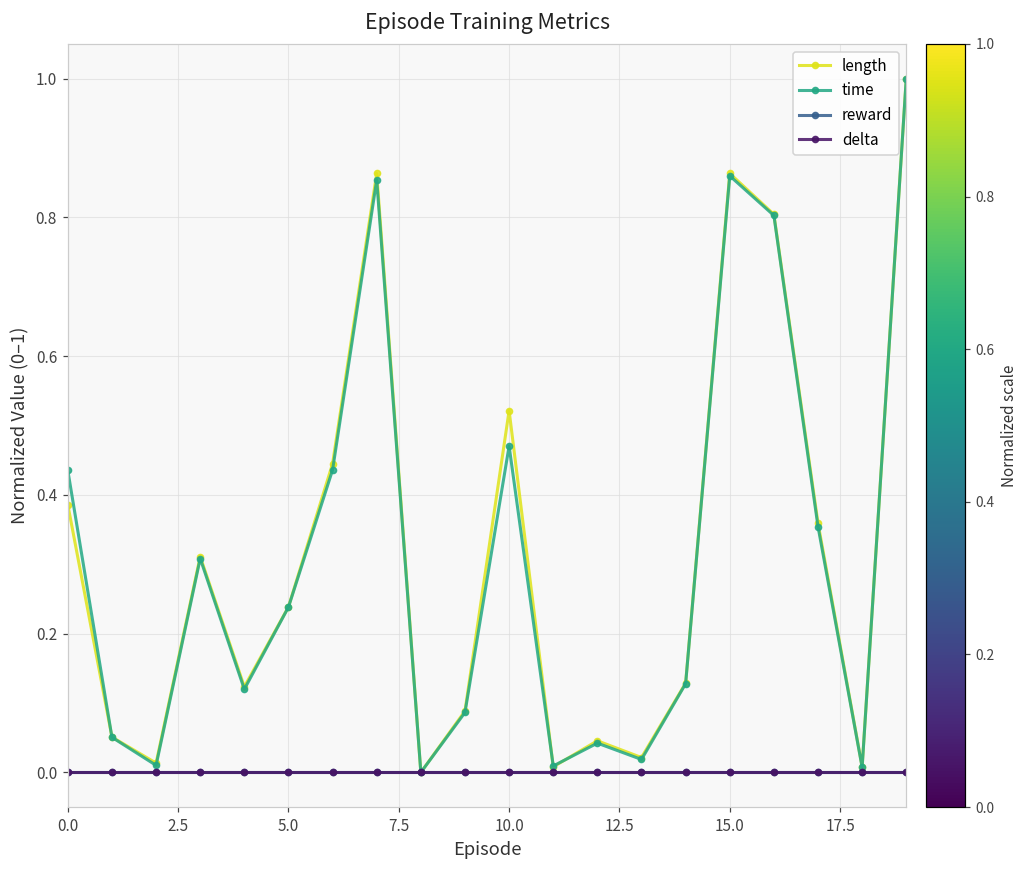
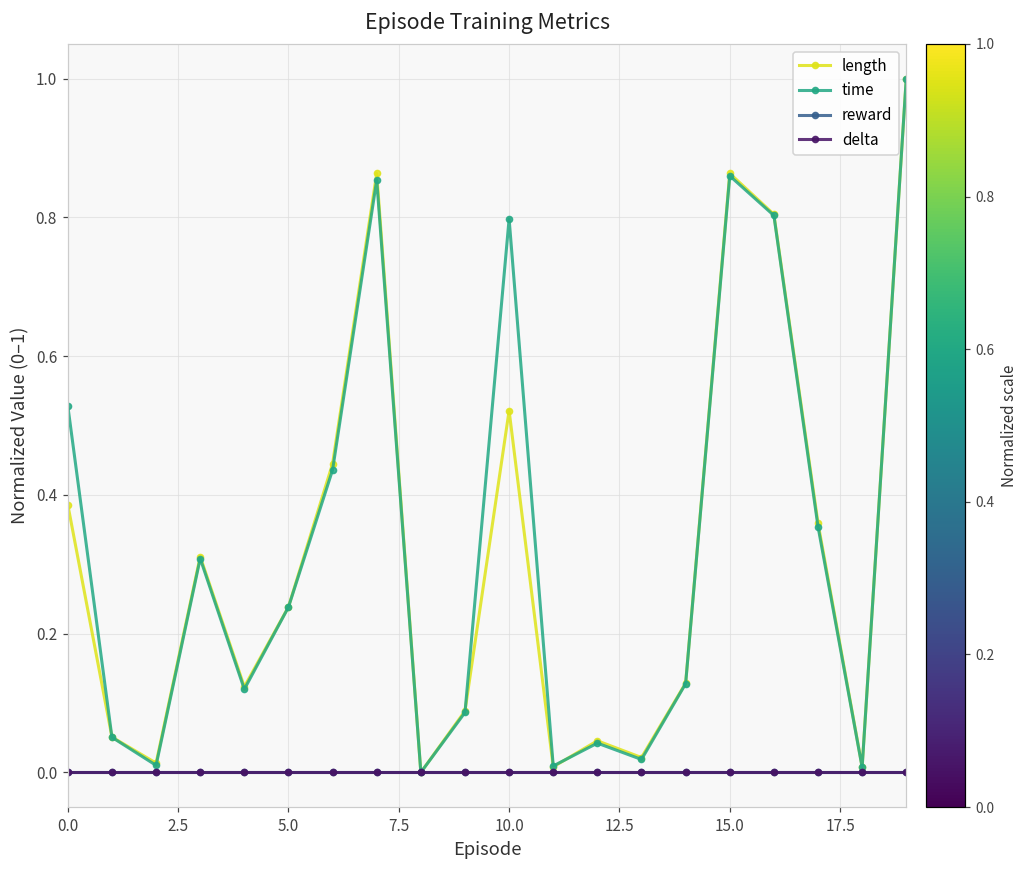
  {
    "length": {
      "0.0": 0.39,
      "10.0": 0.52
    },
    "time": {
-     "0.0": 0.44,
-     "10.0": 0.47
+     "0.0": 0.53,
+     "10.0": 0.80
    },
    "delta": {
      "0.0": 0.00,
      "5.0": 0.00,
      "10.0": 0.00,
      "15.0": 0.00
    }
  }
